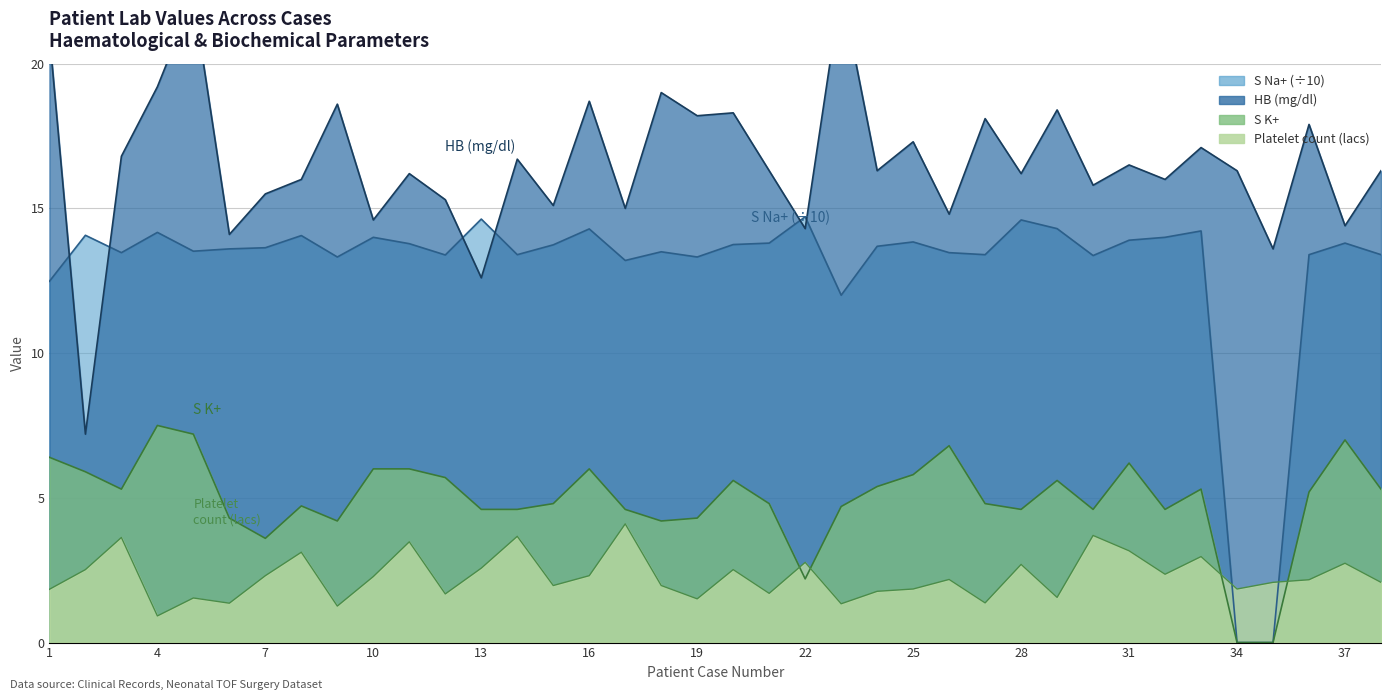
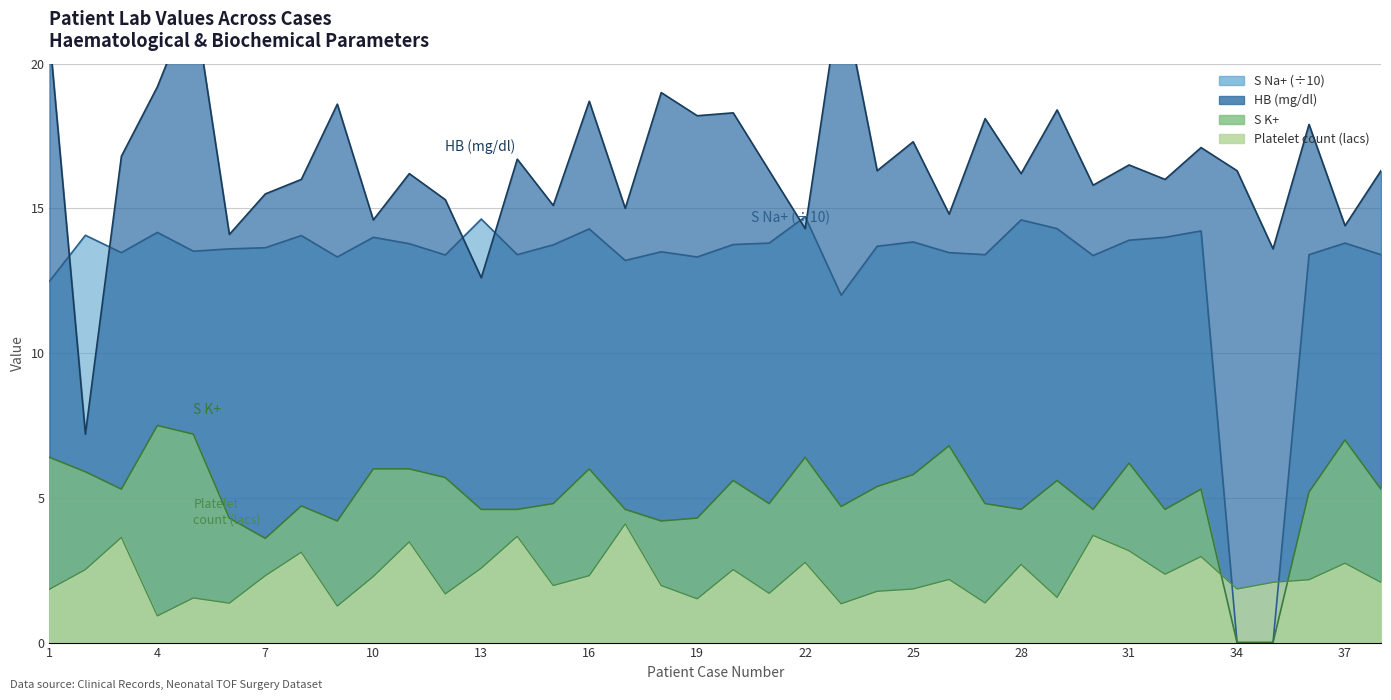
  {
    "S Na+ (÷10)": {
      "1": 12.5,
      "4": 14.2,
      "7": 13.6,
      "10": 14.0,
      "13": 14.6,
      "16": 14.3,
      "19": 13.3,
      "25": 13.8,
      "28": 14.6,
      "31": 13.9,
      "37": 13.8
    },
    "HB (mg/dl)": {
      "4": 19.2,
      "7": 15.5,
      "10": 14.6,
      "13": 12.6,
      "16": 18.7,
      "19": 18.2,
      "22": 14.3,
      "25": 17.3,
      "28": 16.2,
      "31": 16.5,
      "34": 16.3,
      "37": 14.4
    },
    "S K+": {
      "1": 6.4,
      "4": 7.5,
      "7": 3.6,
      "10": 6.0,
      "13": 4.6,
      "16": 6.0,
      "19": 4.3,
-     "22": 2.2,
+     "22": 6.4,
      "25": 5.8,
      "28": 4.6,
      "31": 6.2,
      "37": 7.0
    },
    "Platelet count (lacs)": {
      "1": 1.8,
      "4": 0.9,
      "7": 2.3,
      "10": 2.3,
      "13": 2.6,
      "16": 2.3,
      "19": 1.5,
      "22": 2.8,
      "25": 1.9,
      "28": 2.7,
      "31": 3.2,
      "34": 1.9,
      "37": 2.7
    }
  }
